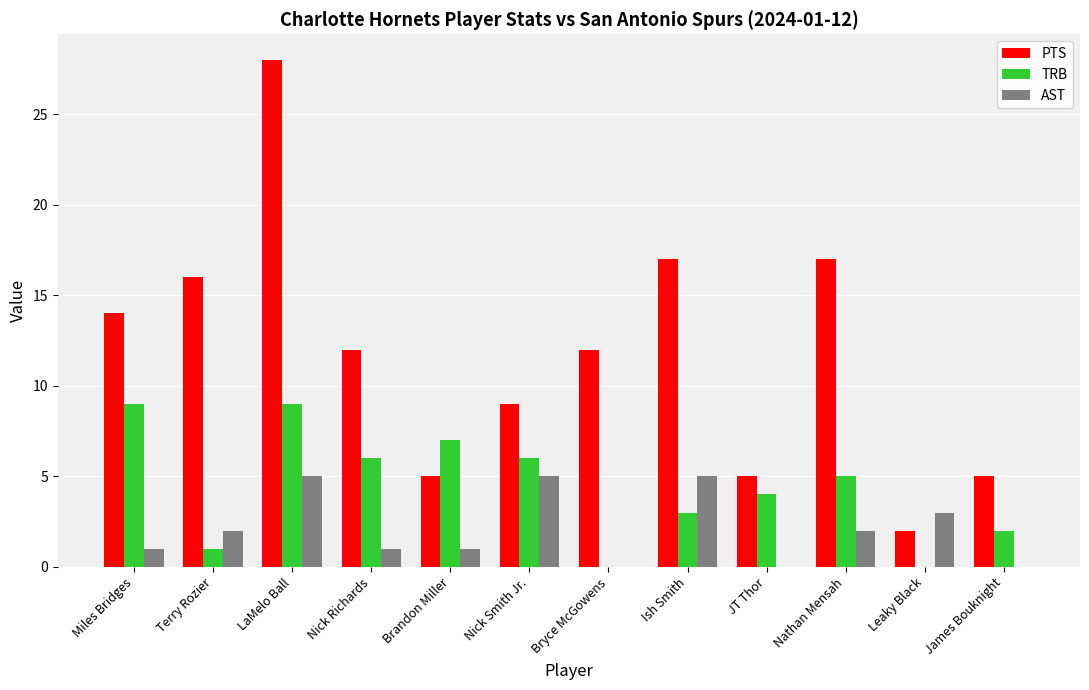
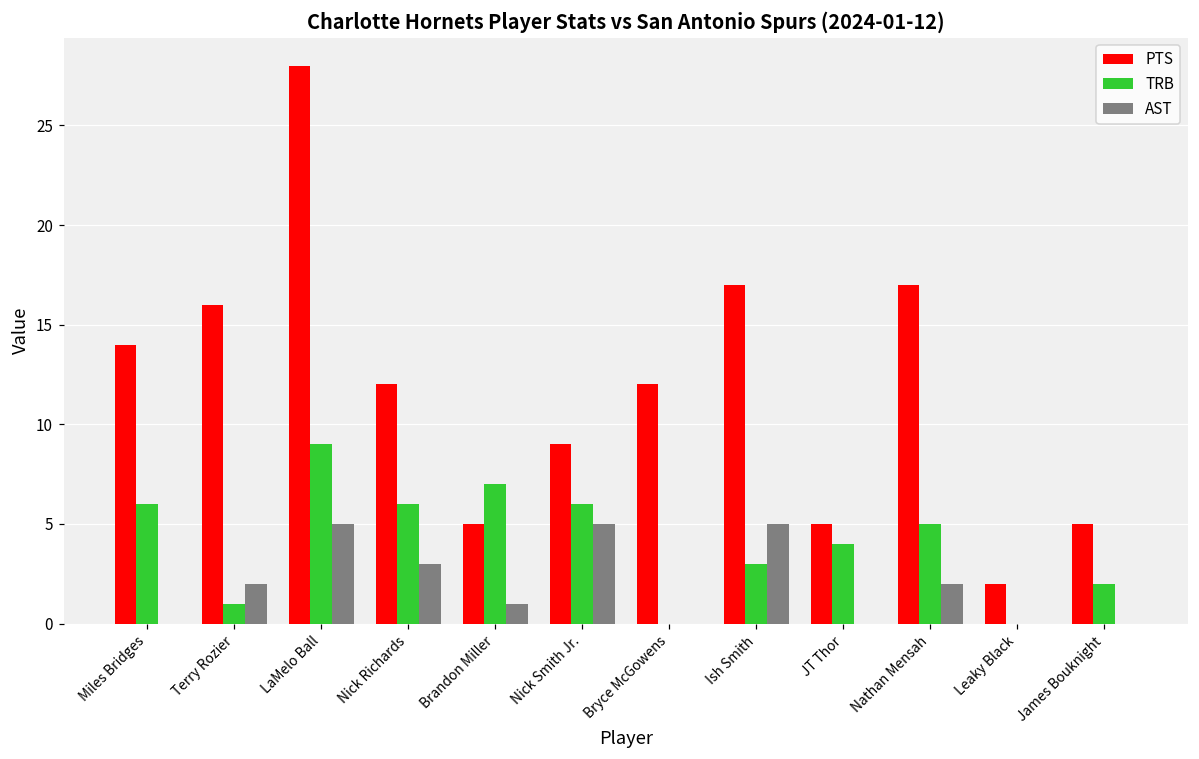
  {
    "PTS": {
      "Miles Bridges": 14,
      "Terry Rozier": 16,
      "LaMelo Ball": 28,
      "Nick Richards": 12,
      "Brandon Miller": 5,
      "Nick Smith Jr.": 9,
      "Bryce McGowens": 12,
      "Ish Smith": 17,
      "JT Thor": 5,
      "Nathan Mensah": 17,
      "Leaky Black": 2,
      "James Bouknight": 5
    },
    "TRB": {
-     "Miles Bridges": 9,
+     "Miles Bridges": 6,
      "Terry Rozier": 1,
      "LaMelo Ball": 9,
      "Nick Richards": 6,
      "Brandon Miller": 7,
      "Nick Smith Jr.": 6,
      "Bryce McGowens": 0,
      "Ish Smith": 3,
      "JT Thor": 4,
      "Nathan Mensah": 5,
      "Leaky Black": 0,
      "James Bouknight": 2
    },
    "AST": {
-     "Miles Bridges": 1,
+     "Miles Bridges": 0,
      "Terry Rozier": 2,
      "LaMelo Ball": 5,
-     "Nick Richards": 1,
+     "Nick Richards": 3,
      "Brandon Miller": 1,
      "Nick Smith Jr.": 5,
      "Bryce McGowens": 0,
      "Ish Smith": 5,
      "JT Thor": 0,
      "Nathan Mensah": 2,
-     "Leaky Black": 3,
+     "Leaky Black": 0,
      "James Bouknight": 0
    }
  }
